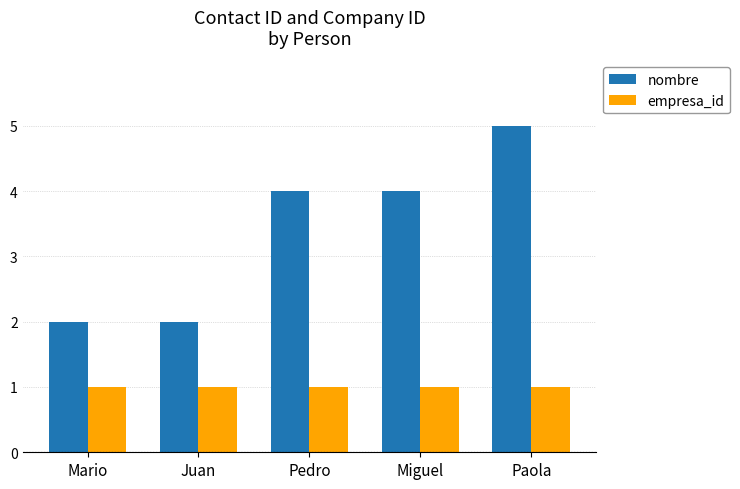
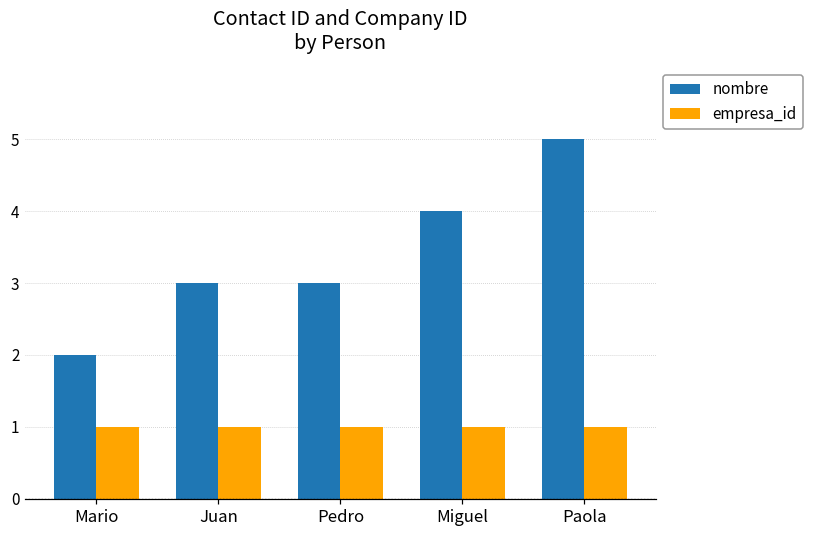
  {
    "nombre": {
      "Mario": 2,
-     "Juan": 2,
-     "Pedro": 4,
+     "Juan": 3,
+     "Pedro": 3,
      "Miguel": 4,
      "Paola": 5
    },
    "empresa_id": {
      "Mario": 1,
      "Juan": 1,
      "Pedro": 1,
      "Miguel": 1,
      "Paola": 1
    }
  }
